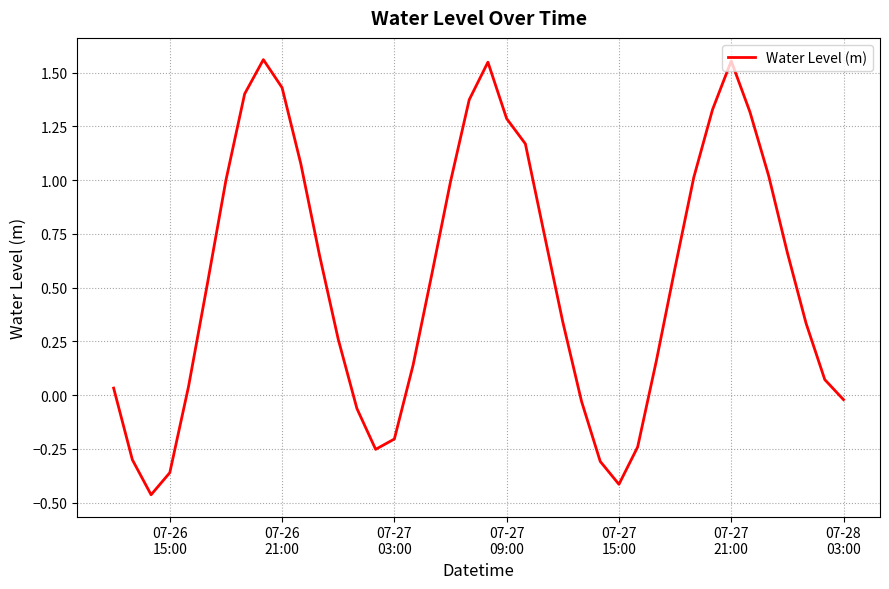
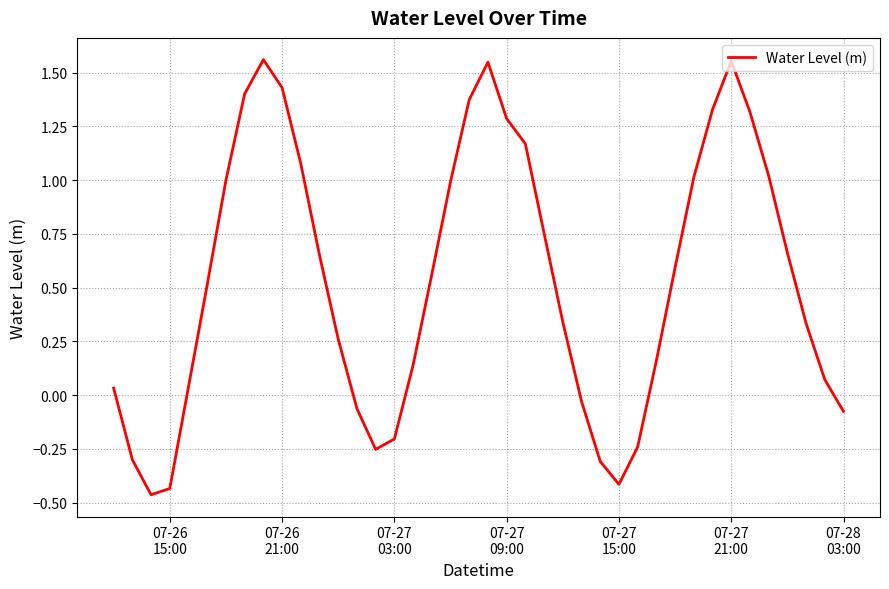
  {
-   "07-26 15:00": -0.36,
+   "07-26 15:00": -0.43,
    "07-26 21:00": 1.43,
    "07-27 03:00": -0.20,
    "07-27 09:00": 1.29,
    "07-27 15:00": -0.41,
-   "07-28 03:00": -0.02
+   "07-28 03:00": -0.08
  }
